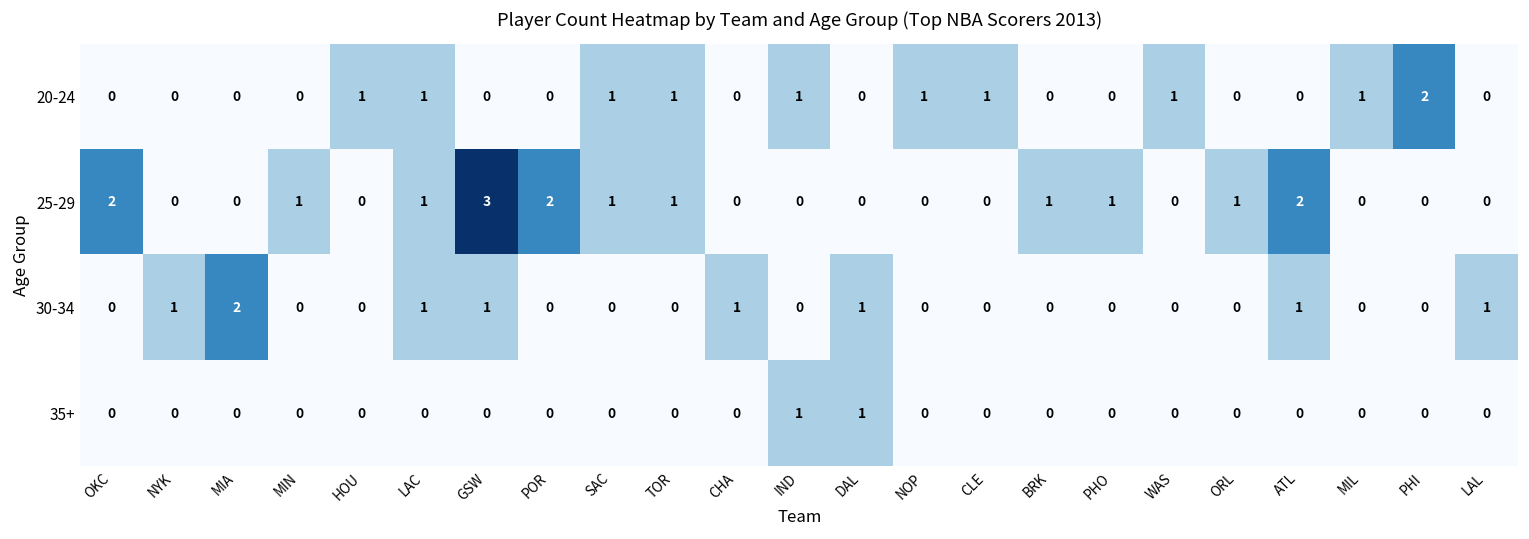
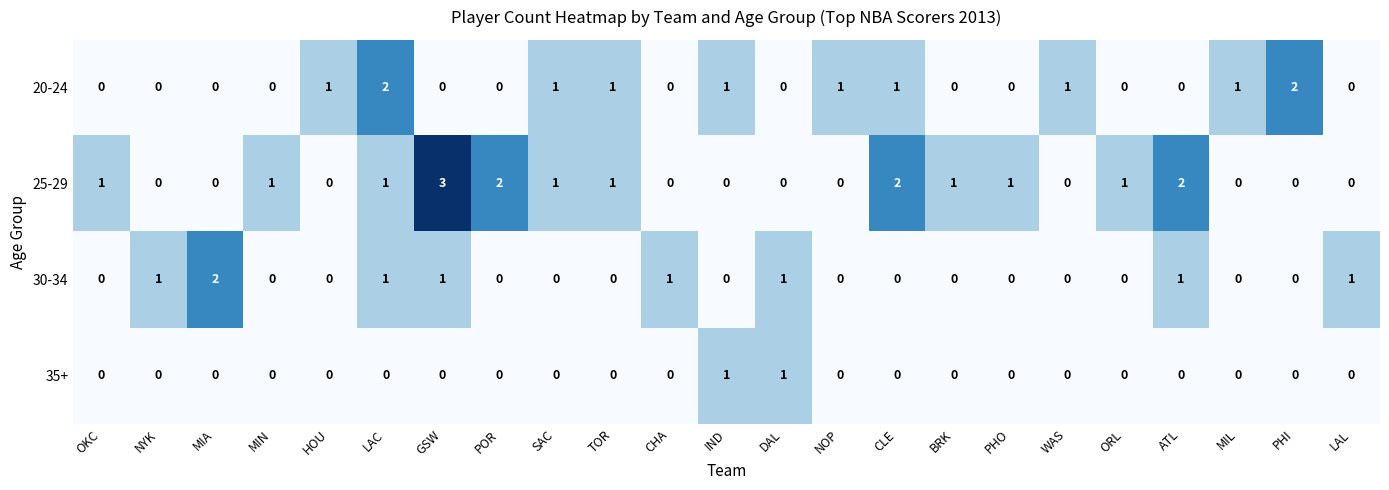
  {
    "20-24": {
      "OKC": 0,
      "NYK": 0,
      "MIA": 0,
      "MIN": 0,
      "HOU": 1,
-     "LAC": 1,
+     "LAC": 2,
      "GSW": 0,
      "POR": 0,
      "SAC": 1,
      "TOR": 1,
      "CHA": 0,
      "IND": 1,
      "DAL": 0,
      "NOP": 1,
      "CLE": 1,
      "BRK": 0,
      "PHO": 0,
      "WAS": 1,
      "ORL": 0,
      "ATL": 0,
      "MIL": 1,
      "PHI": 2,
      "LAL": 0
    },
    "25-29": {
-     "OKC": 2,
+     "OKC": 1,
      "NYK": 0,
      "MIA": 0,
      "MIN": 1,
      "HOU": 0,
      "LAC": 1,
      "GSW": 3,
      "POR": 2,
      "SAC": 1,
      "TOR": 1,
      "CHA": 0,
      "IND": 0,
      "DAL": 0,
      "NOP": 0,
-     "CLE": 0,
+     "CLE": 2,
      "BRK": 1,
      "PHO": 1,
      "WAS": 0,
      "ORL": 1,
      "ATL": 2,
      "MIL": 0,
      "PHI": 0,
      "LAL": 0
    },
    "30-34": {
      "OKC": 0,
      "NYK": 1,
      "MIA": 2,
      "MIN": 0,
      "HOU": 0,
      "LAC": 1,
      "GSW": 1,
      "POR": 0,
      "SAC": 0,
      "TOR": 0,
      "CHA": 1,
      "IND": 0,
      "DAL": 1,
      "NOP": 0,
      "CLE": 0,
      "BRK": 0,
      "PHO": 0,
      "WAS": 0,
      "ORL": 0,
      "ATL": 1,
      "MIL": 0,
      "PHI": 0,
      "LAL": 1
    },
    "35+": {
      "OKC": 0,
      "NYK": 0,
      "MIA": 0,
      "MIN": 0,
      "HOU": 0,
      "LAC": 0,
      "GSW": 0,
      "POR": 0,
      "SAC": 0,
      "TOR": 0,
      "CHA": 0,
      "IND": 1,
      "DAL": 1,
      "NOP": 0,
      "CLE": 0,
      "BRK": 0,
      "PHO": 0,
      "WAS": 0,
      "ORL": 0,
      "ATL": 0,
      "MIL": 0,
      "PHI": 0,
      "LAL": 0
    }
  }
